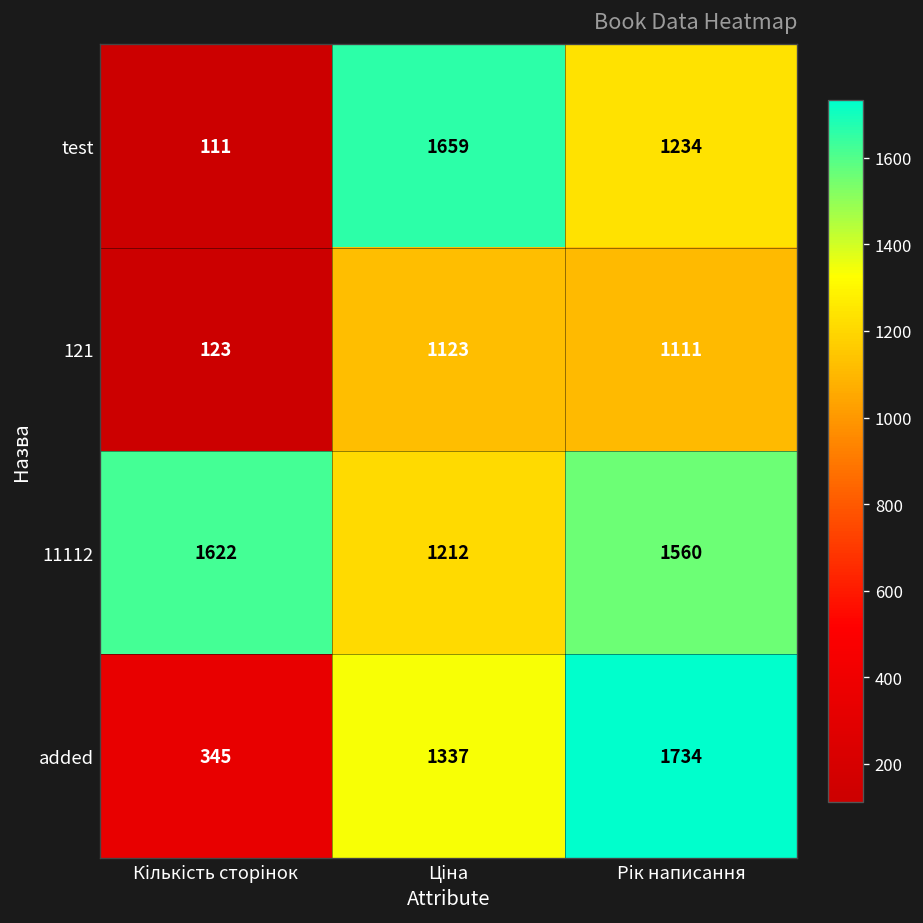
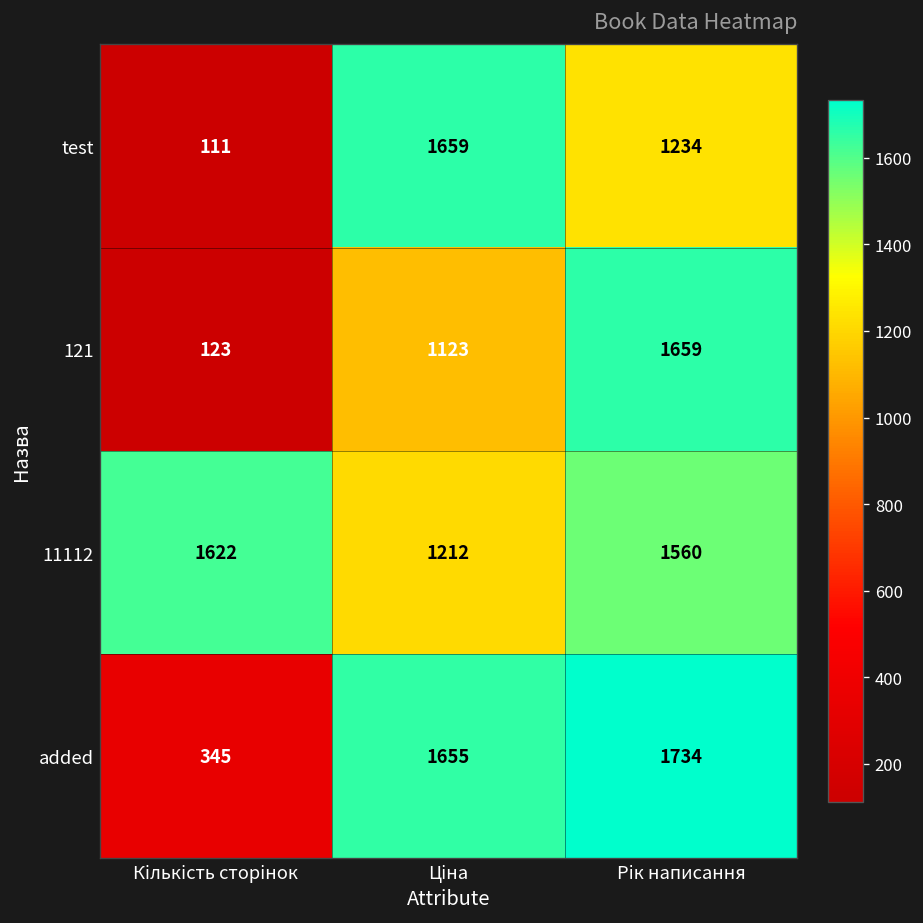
  {
    "test": {
      "Кількість сторінок": 111,
      "Ціна": 1659,
      "Рік написання": 1234
    },
    "121": {
      "Кількість сторінок": 123,
      "Ціна": 1123,
-     "Рік написання": 1111
+     "Рік написання": 1659
    },
    "11112": {
      "Кількість сторінок": 1622,
      "Ціна": 1212,
      "Рік написання": 1560
    },
    "added": {
      "Кількість сторінок": 345,
-     "Ціна": 1337,
+     "Ціна": 1655,
      "Рік написання": 1734
    }
  }
